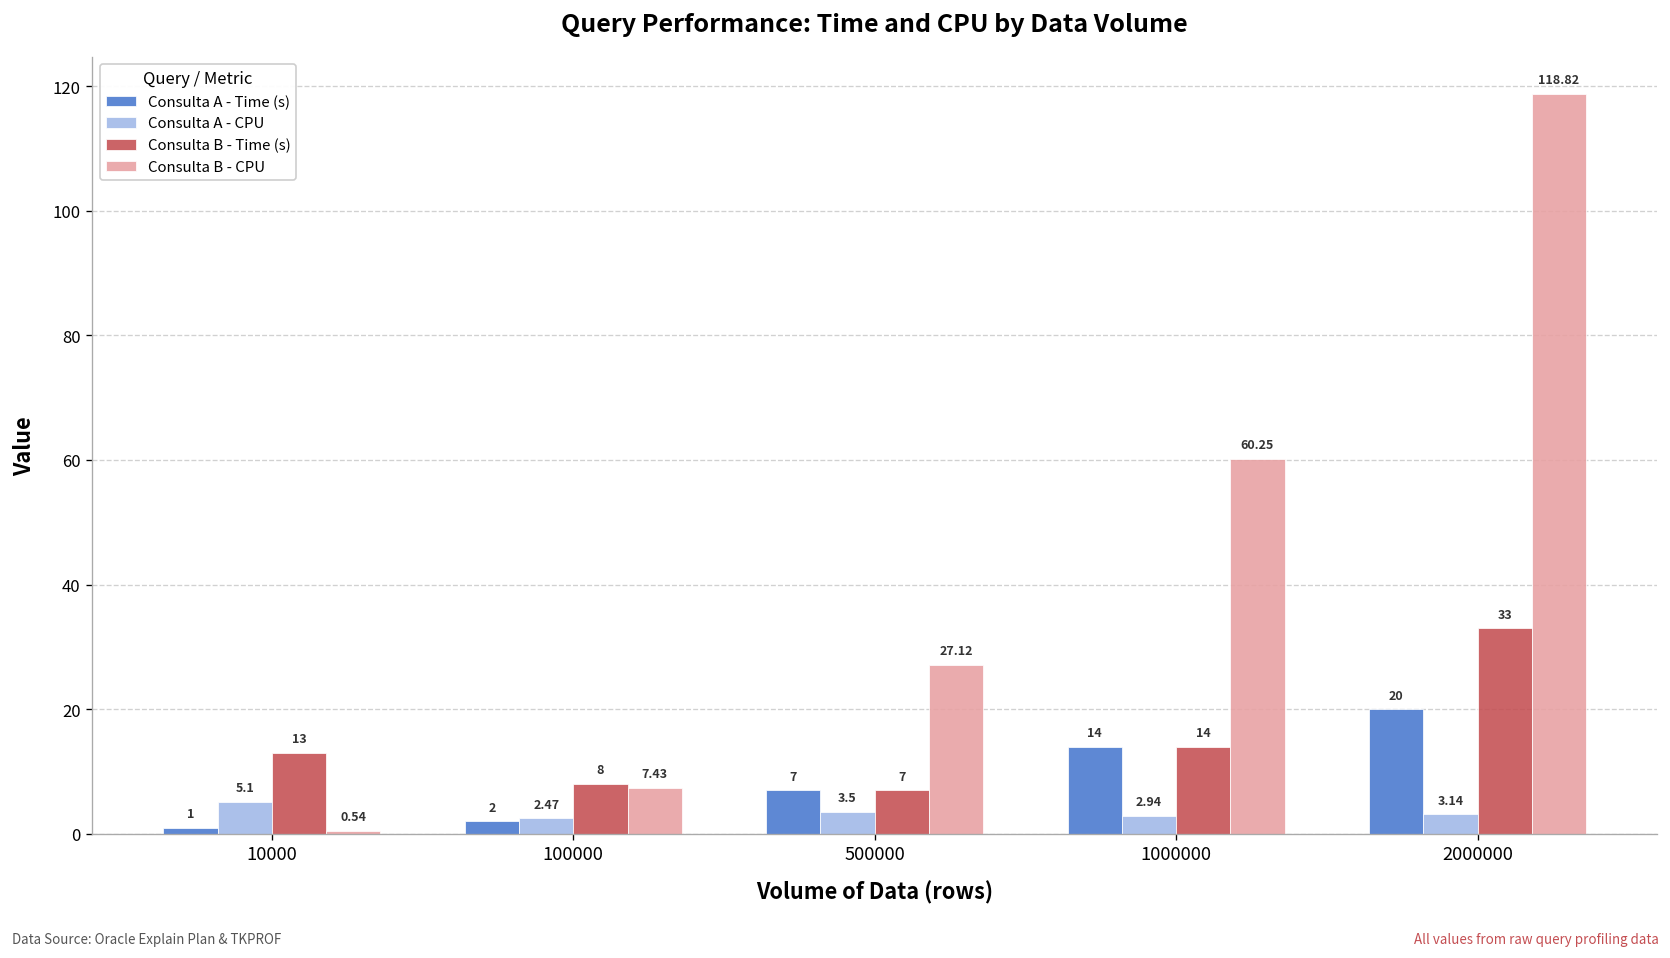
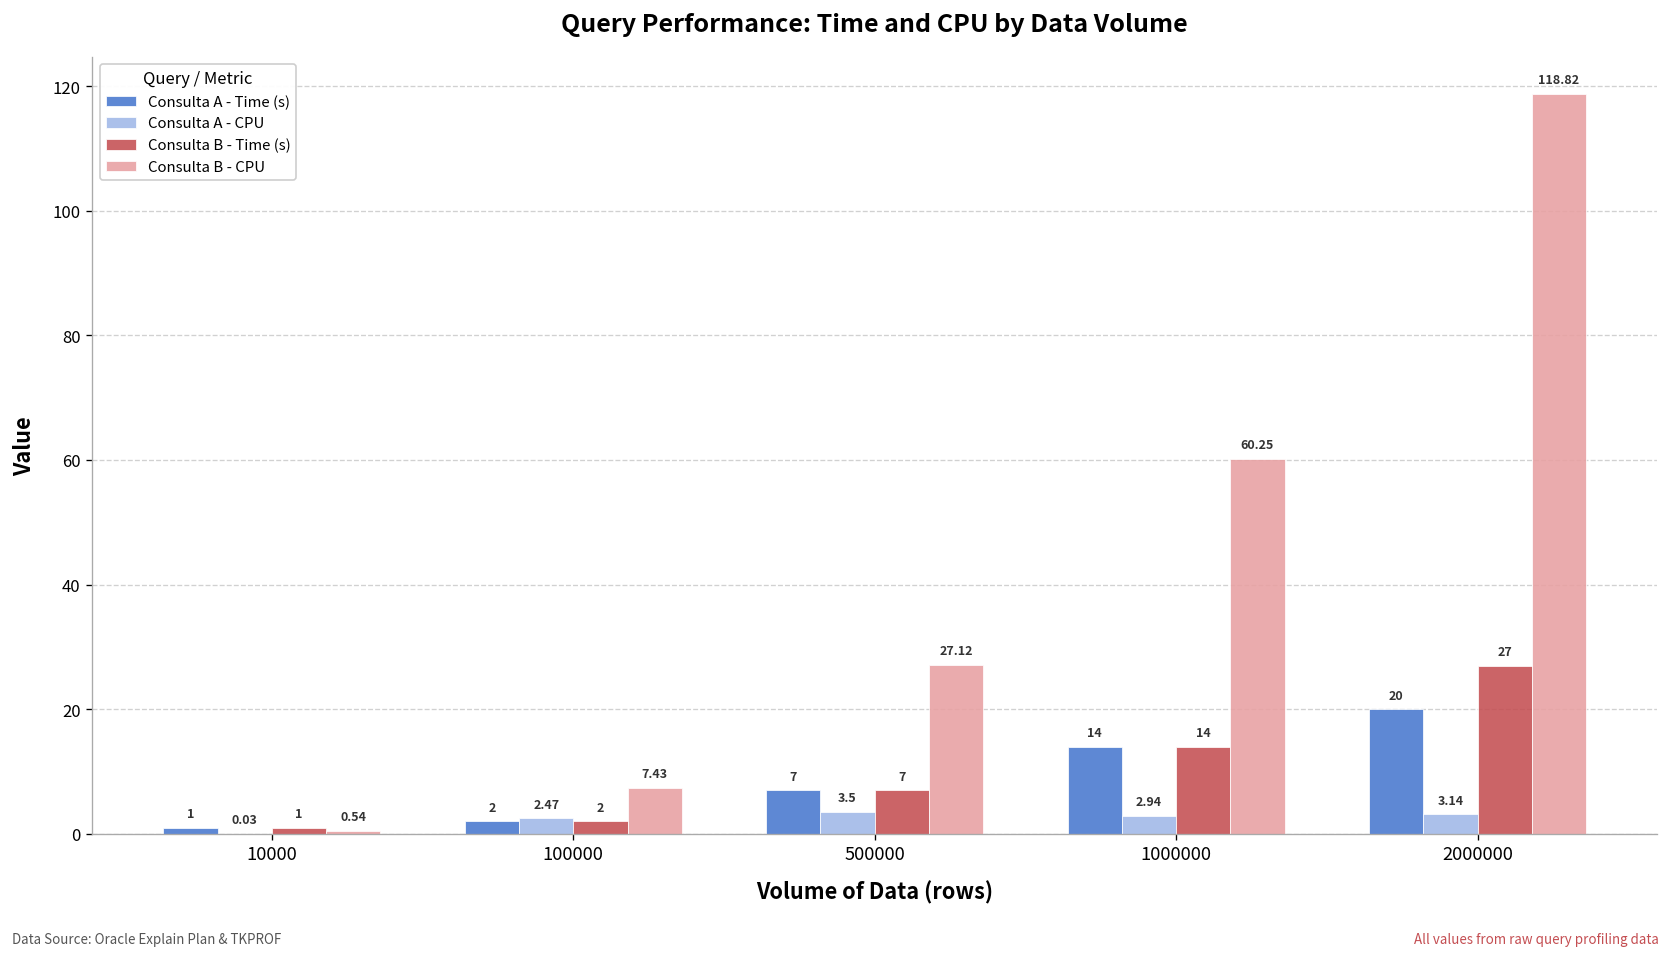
  {
    "Consulta A - Time (s)": {
      "10000": 1,
      "100000": 2,
      "500000": 7,
      "1000000": 14,
      "2000000": 20
    },
    "Consulta A - CPU": {
-     "10000": 5.1,
+     "10000": 0.03,
      "100000": 2.47,
      "500000": 3.5,
      "1000000": 2.94,
      "2000000": 3.14
    },
    "Consulta B - Time (s)": {
-     "10000": 13,
-     "100000": 8,
+     "10000": 1,
+     "100000": 2,
      "500000": 7,
      "1000000": 14,
-     "2000000": 33
+     "2000000": 27
    },
    "Consulta B - CPU": {
      "10000": 0.54,
      "100000": 7.43,
      "500000": 27.12,
      "1000000": 60.25,
      "2000000": 118.82
    }
  }
